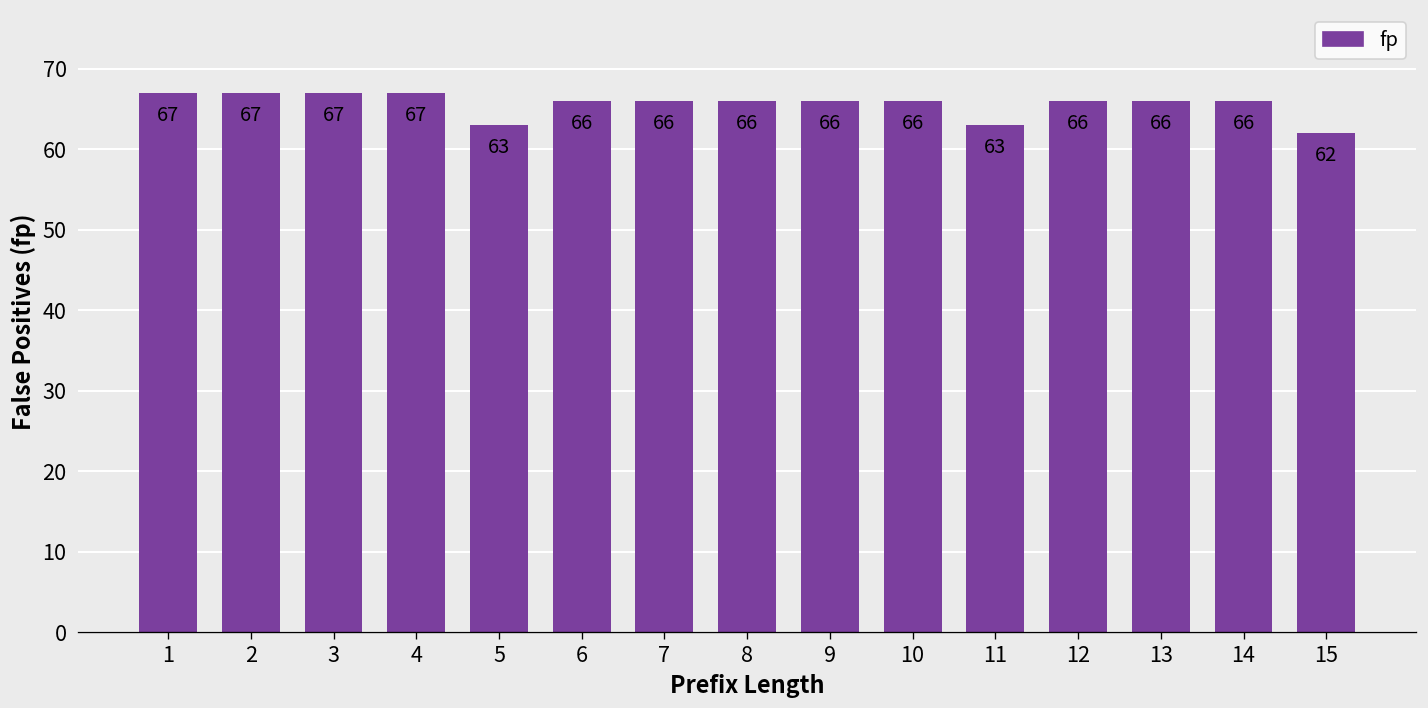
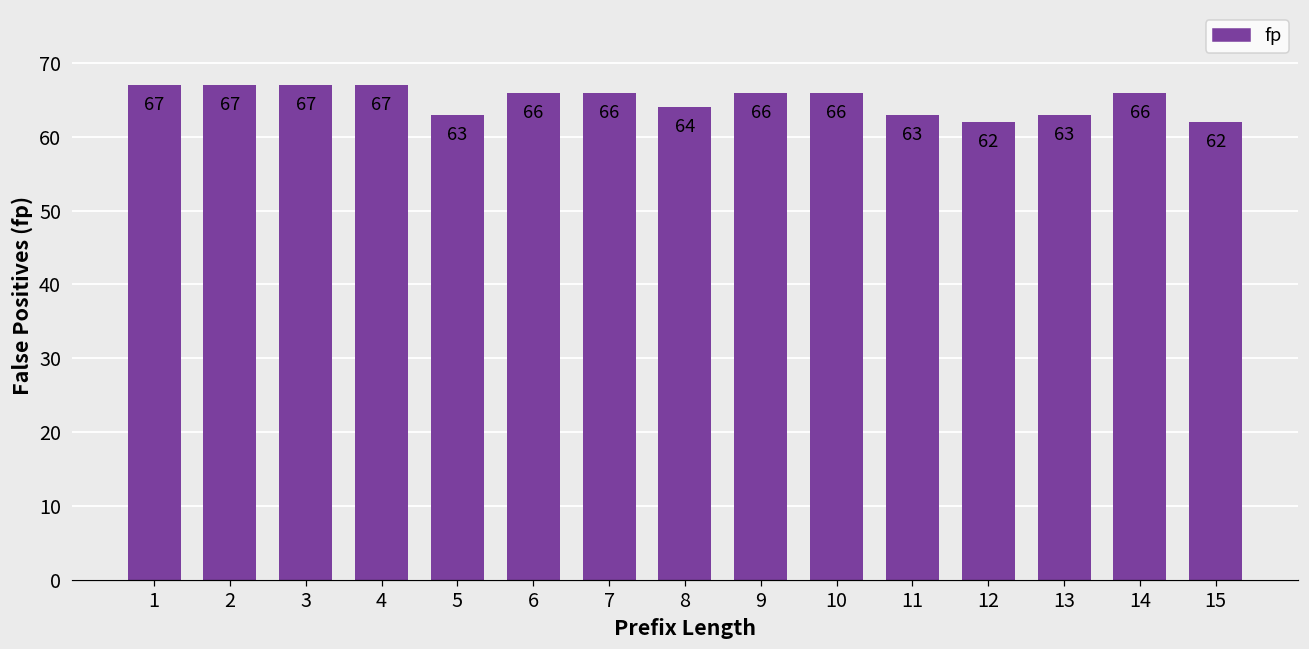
  {
    "1": 67,
    "2": 67,
    "3": 67,
    "4": 67,
    "5": 63,
    "6": 66,
    "7": 66,
-   "8": 66,
+   "8": 64,
    "9": 66,
    "10": 66,
    "11": 63,
-   "12": 66,
-   "13": 66,
+   "12": 62,
+   "13": 63,
    "14": 66,
    "15": 62
  }
